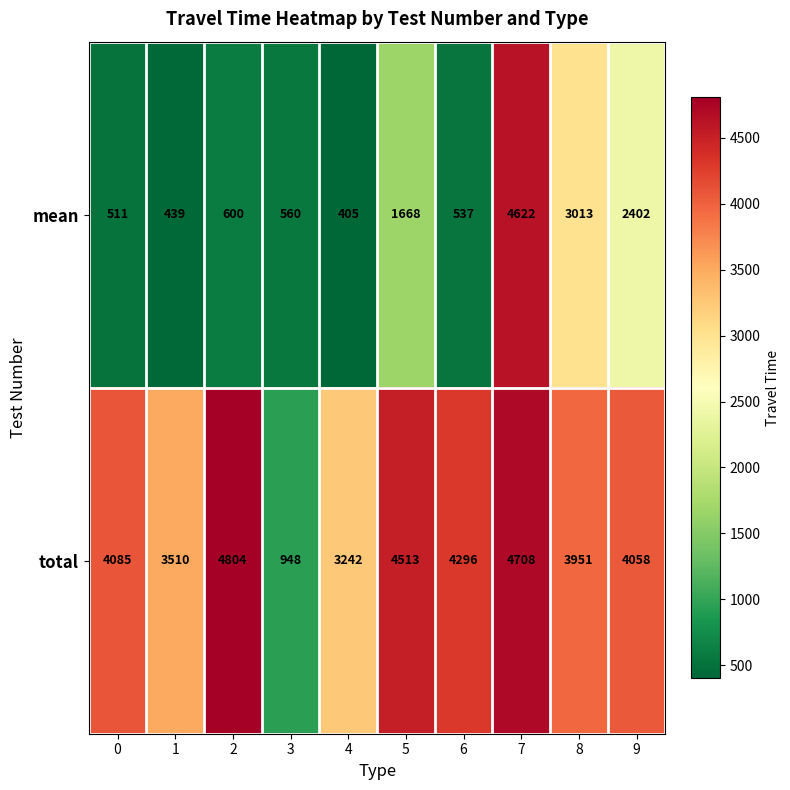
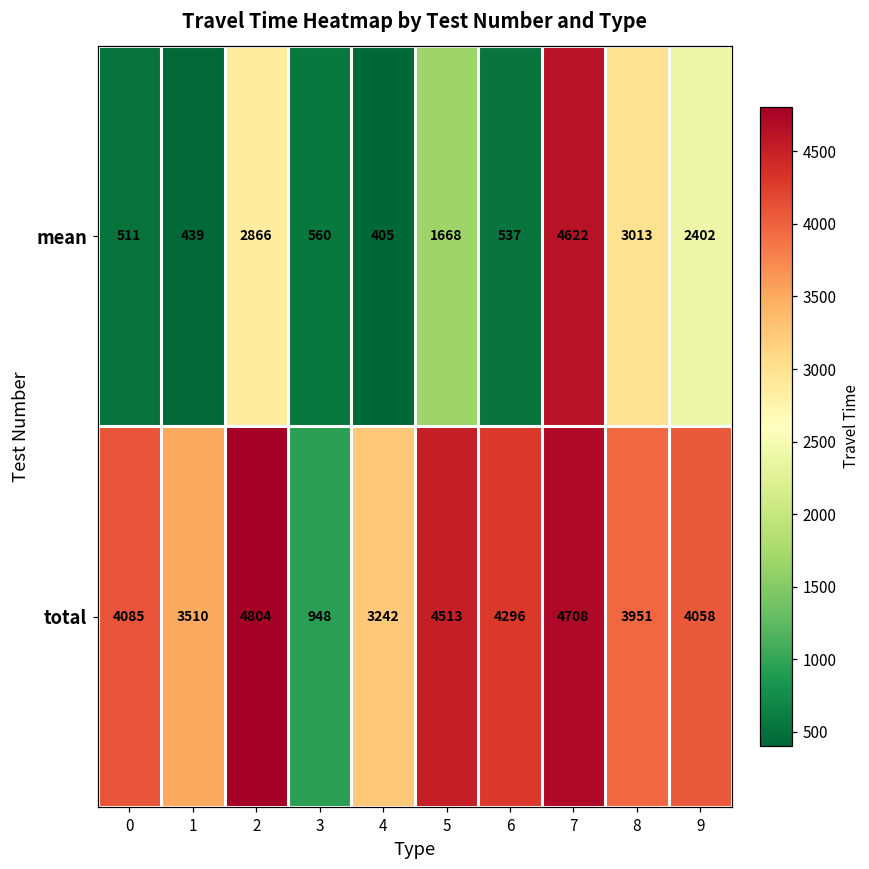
  {
    "mean": {
      "0": 511,
      "1": 439,
-     "2": 600,
+     "2": 2866,
      "3": 560,
      "4": 405,
      "5": 1668,
      "6": 537,
      "7": 4622,
      "8": 3013,
      "9": 2402
    },
    "total": {
      "0": 4085,
      "1": 3510,
      "2": 4804,
      "3": 948,
      "4": 3242,
      "5": 4513,
      "6": 4296,
      "7": 4708,
      "8": 3951,
      "9": 4058
    }
  }
